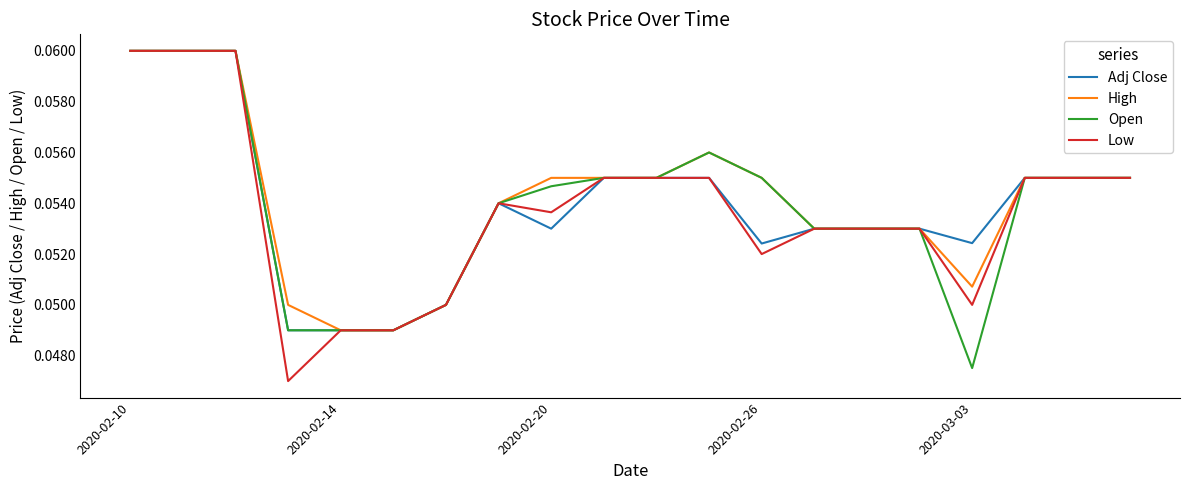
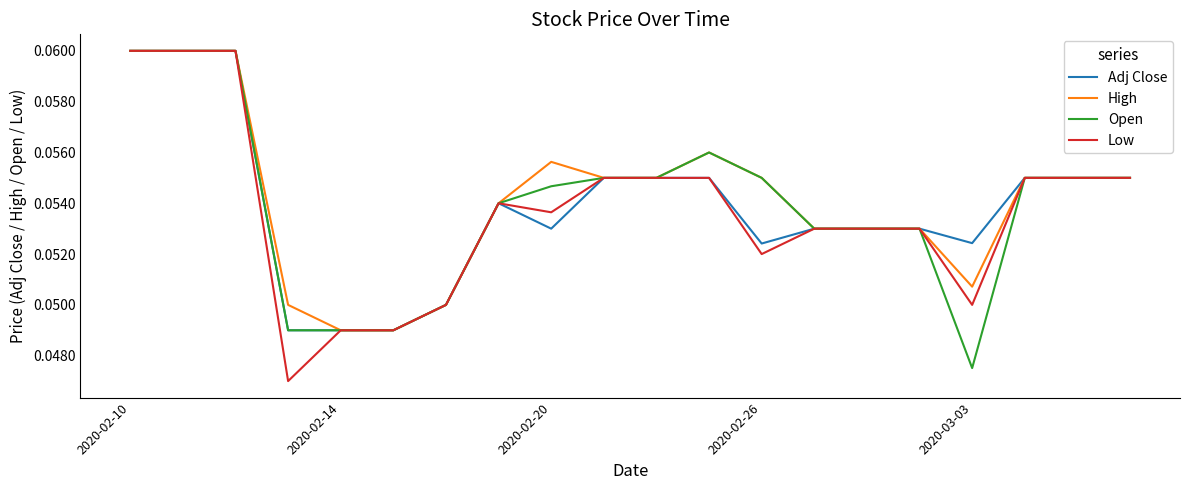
  {
    "Adj Close": {
      "2020-02-20": 0.0530,
      "2020-02-26": 0.0524,
      "2020-03-03": 0.0524
    },
    "High": {
-     "2020-02-20": 0.0550,
+     "2020-02-20": 0.0556,
      "2020-03-03": 0.0507
    },
    "Open": {
      "2020-02-20": 0.0547,
      "2020-03-03": 0.0475
    },
    "Low": {
      "2020-02-20": 0.0536,
      "2020-02-26": 0.0520,
      "2020-03-03": 0.0500
    }
  }
